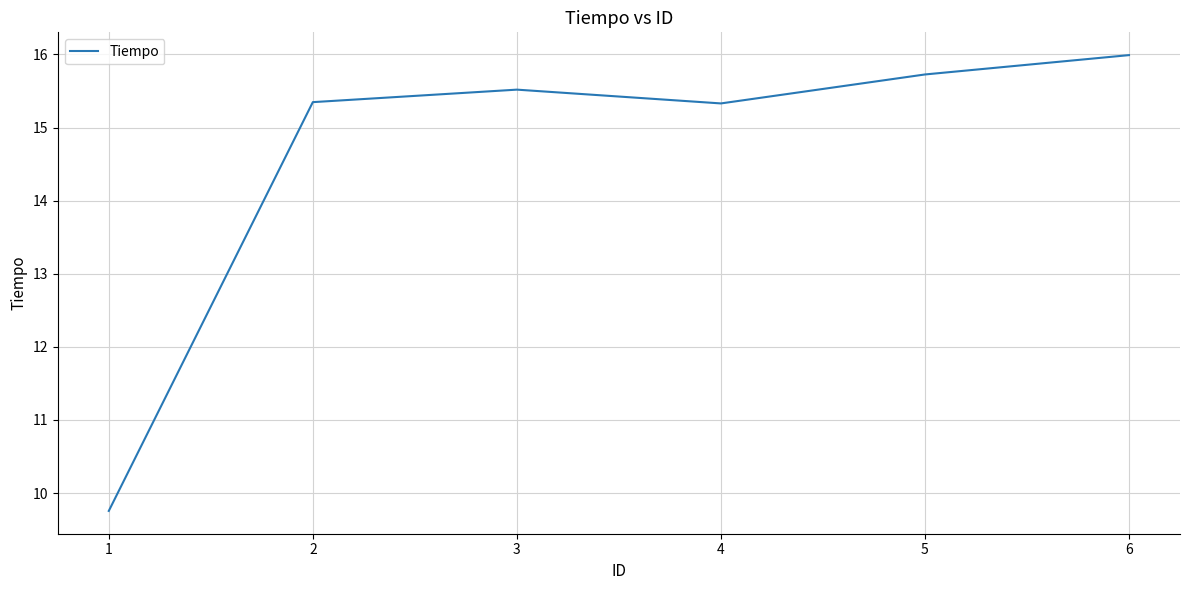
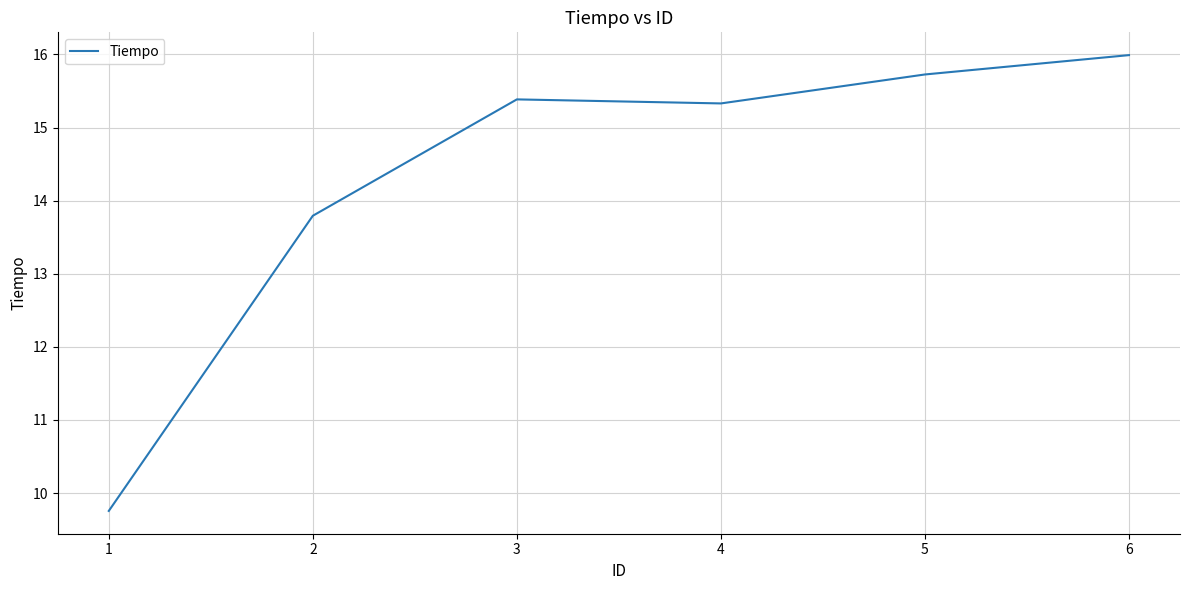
  {
    "1": 9.8,
-   "2": 15.3,
-   "3": 15.5,
+   "2": 13.8,
+   "3": 15.4,
    "4": 15.3,
    "5": 15.7,
    "6": 16.0
  }
